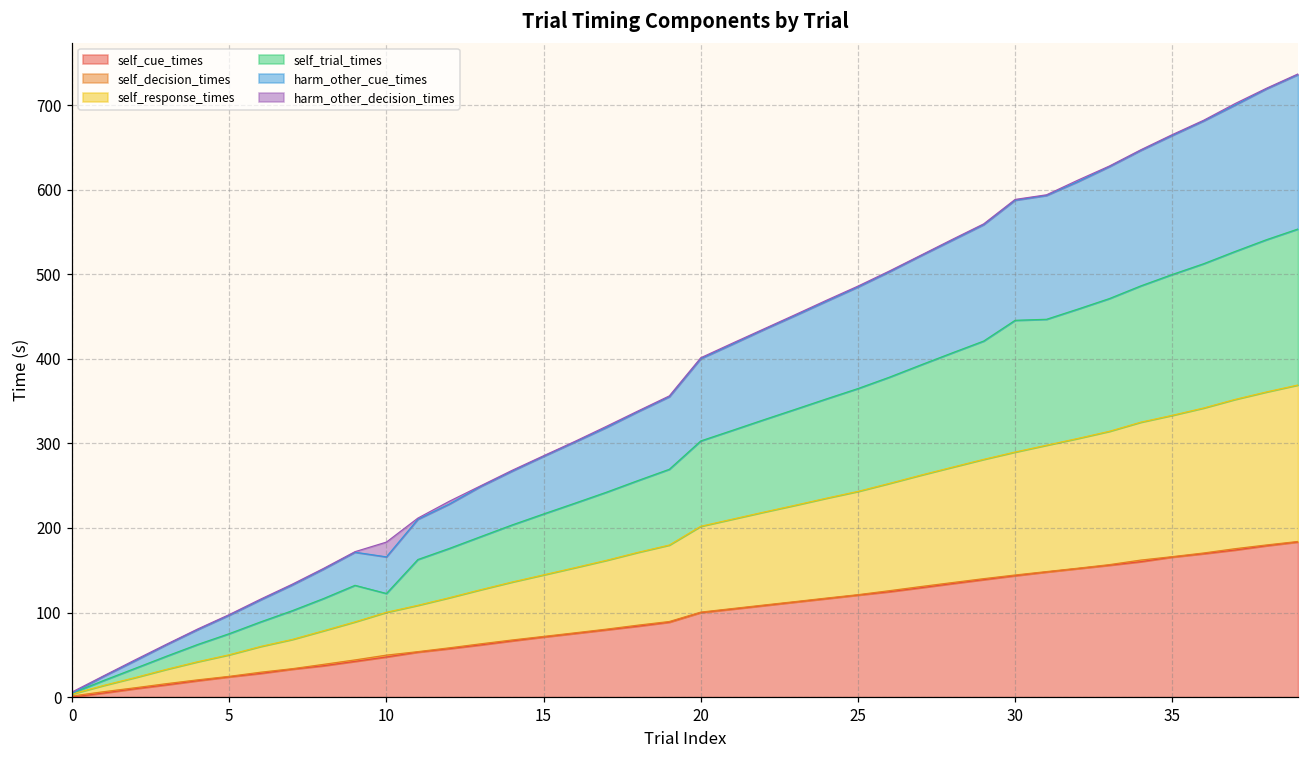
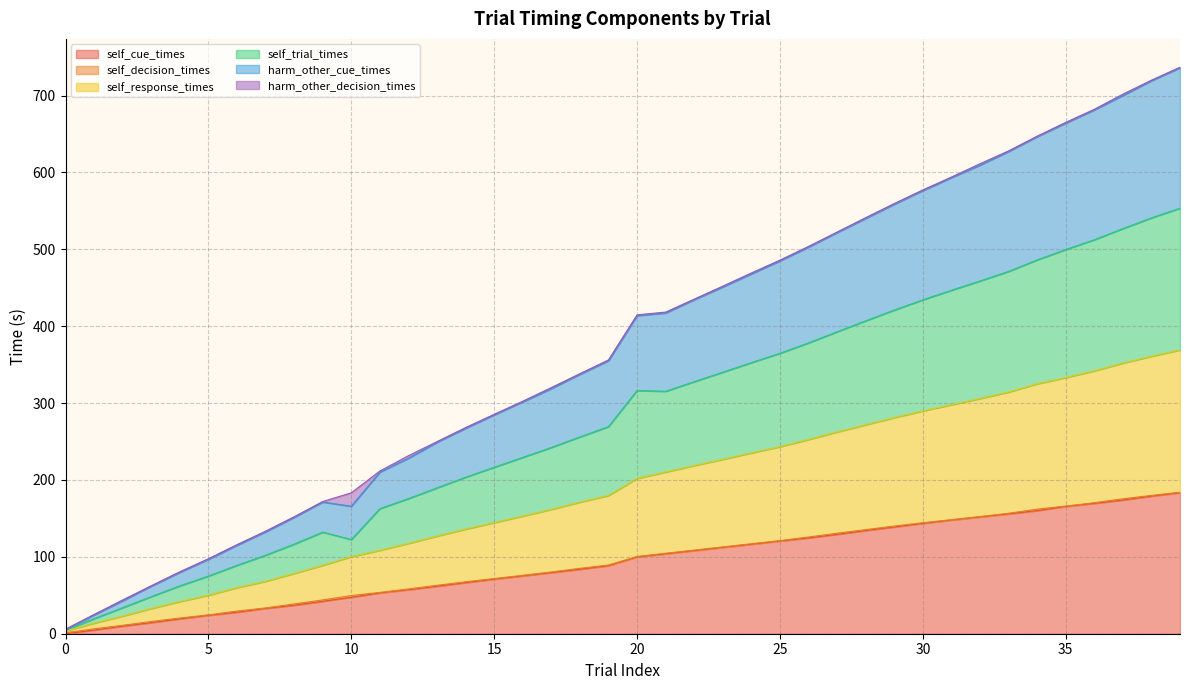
  {
    "self_trial_times": {
      "5": 20,
      "10": 20,
      "15": 70,
-     "20": 100,
+     "20": 110,
      "25": 120,
-     "30": 160,
+     "30": 140,
      "35": 170
    },
    "harm_other_cue_times": {
      "10": 40
    },
    "harm_other_decision_times": {
      "10": 20
    }
  }
